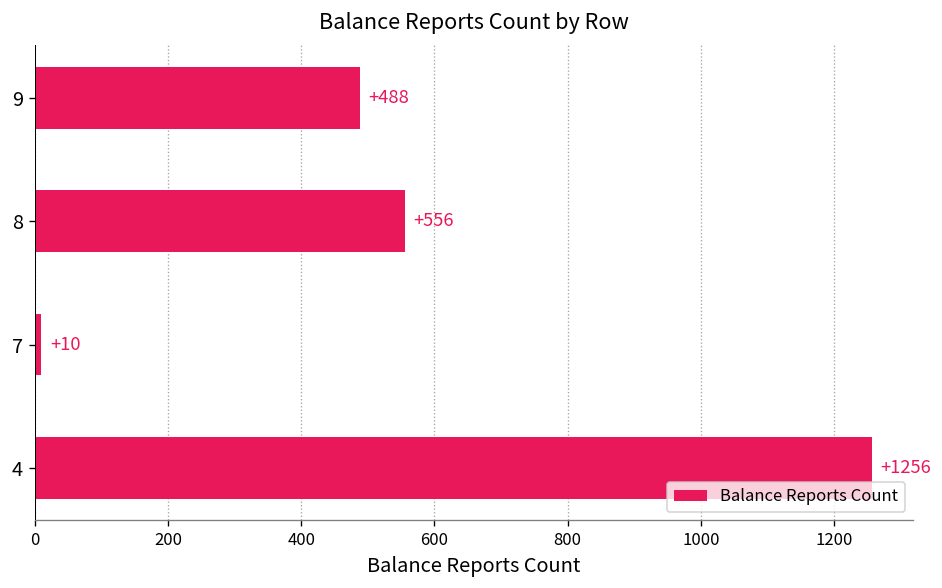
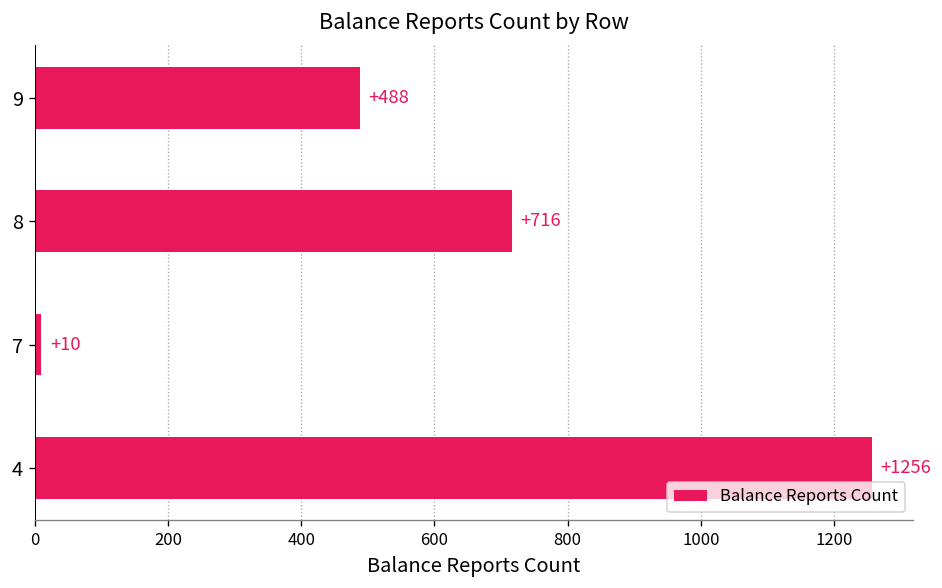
  {
    "9": "+488",
-   "8": "+556",
+   "8": "+716",
    "7": "+10",
    "4": "+1256"
  }
